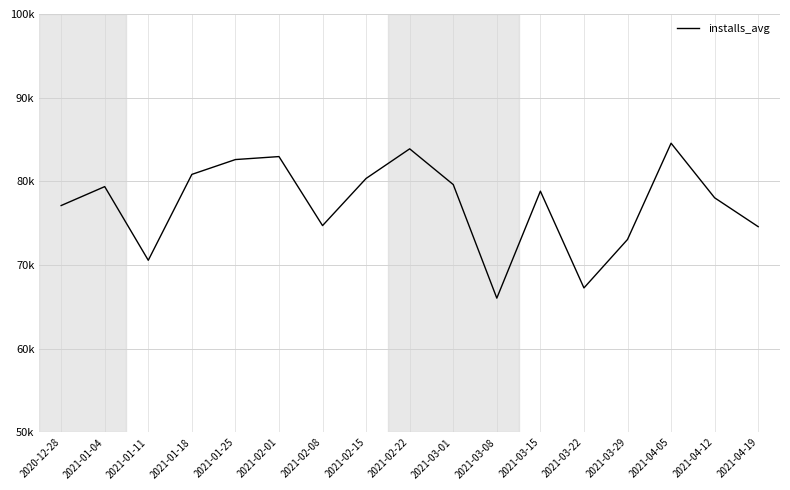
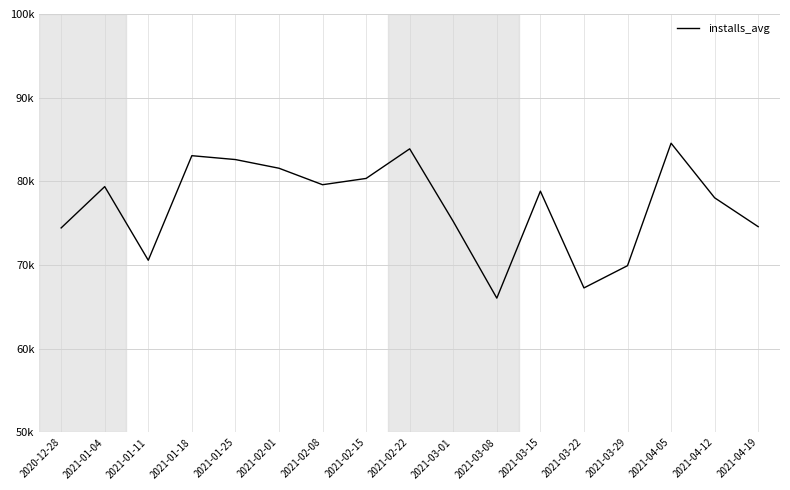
  {
-   "2020-12-28": 77000,
+   "2020-12-28": 74000,
    "2021-01-04": 79000,
    "2021-01-11": 71000,
-   "2021-01-18": 81000,
+   "2021-01-18": 83000,
    "2021-01-25": 83000,
-   "2021-02-01": 83000,
-   "2021-02-08": 75000,
+   "2021-02-01": 82000,
+   "2021-02-08": 80000,
    "2021-02-15": 80000,
    "2021-02-22": 84000,
-   "2021-03-01": 80000,
+   "2021-03-01": 75000,
    "2021-03-08": 66000,
    "2021-03-15": 79000,
    "2021-03-22": 67000,
-   "2021-03-29": 73000,
+   "2021-03-29": 70000,
    "2021-04-05": 85000,
    "2021-04-12": 78000,
    "2021-04-19": 75000
  }
